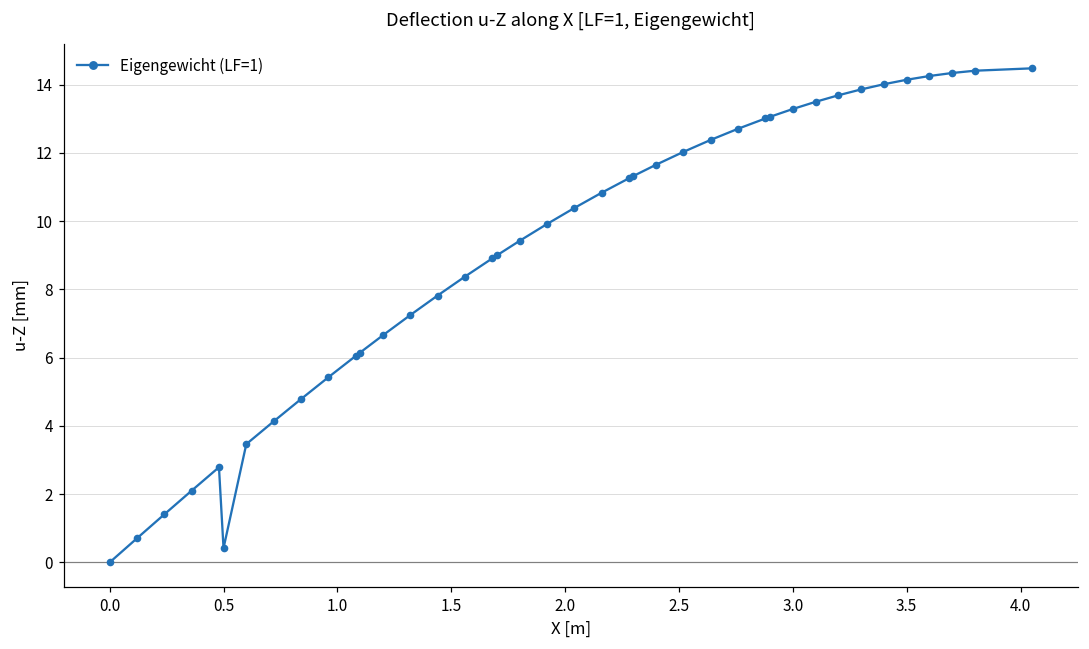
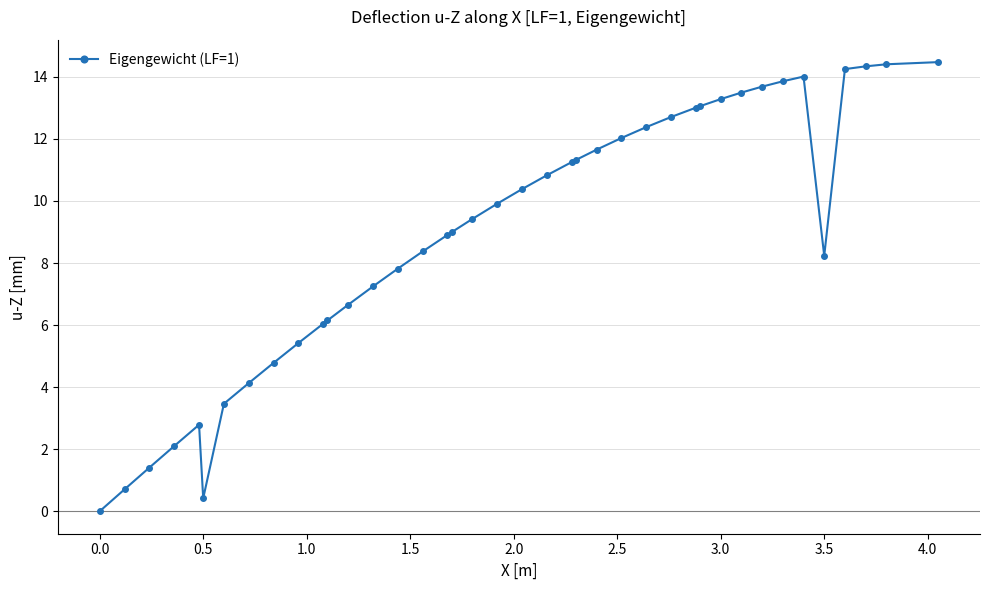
  {
    "0.0": 0.0,
    "0.5": 0.4,
    "3.0": 13.3,
-   "3.5": 14.1
+   "3.5": 8.2
  }
